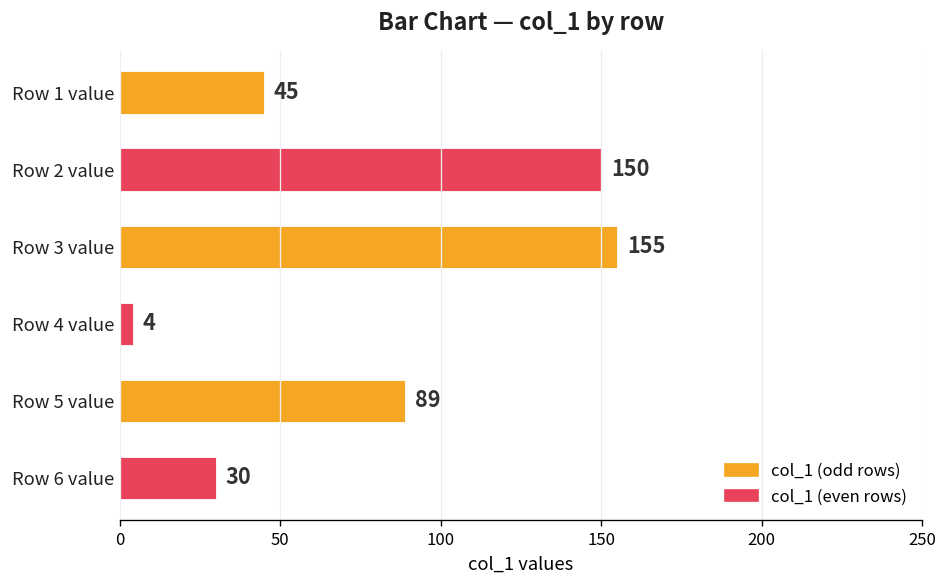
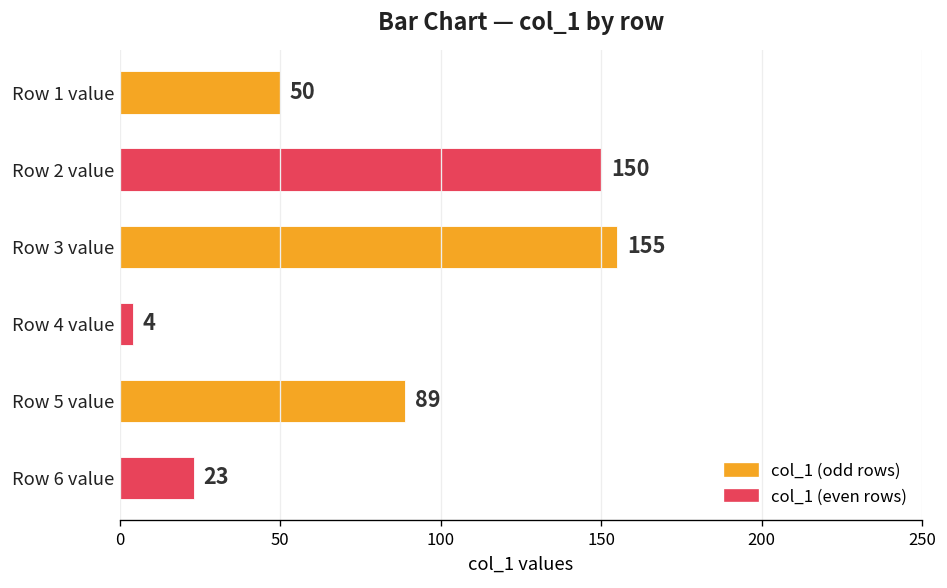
  {
-   "Row 1 value": 45,
+   "Row 1 value": 50,
    "Row 2 value": 150,
    "Row 3 value": 155,
    "Row 4 value": 4,
    "Row 5 value": 89,
-   "Row 6 value": 30
+   "Row 6 value": 23
  }
